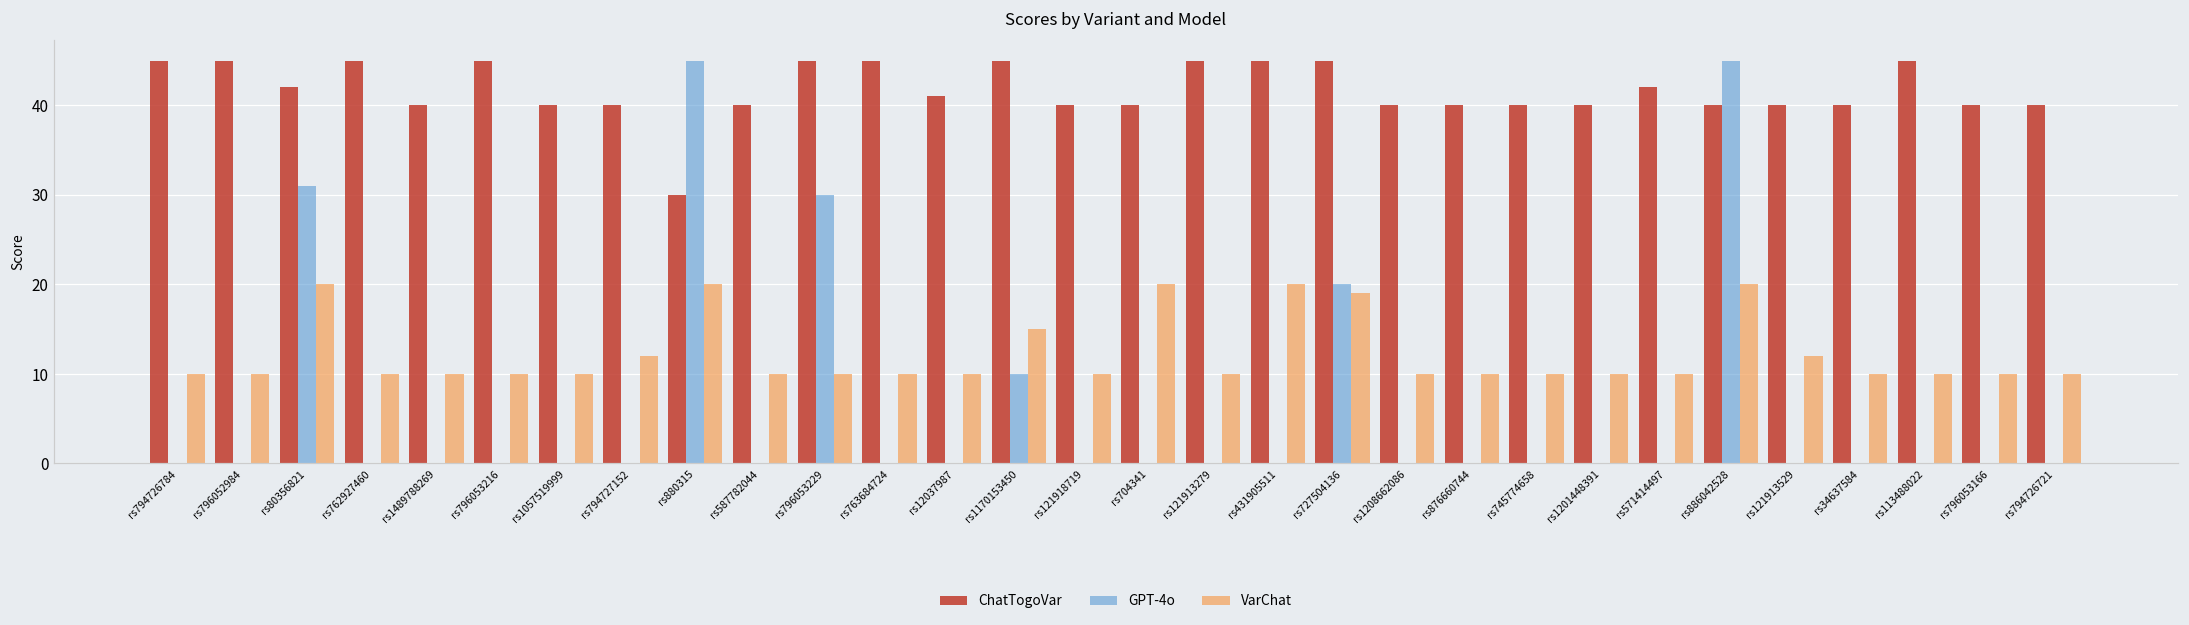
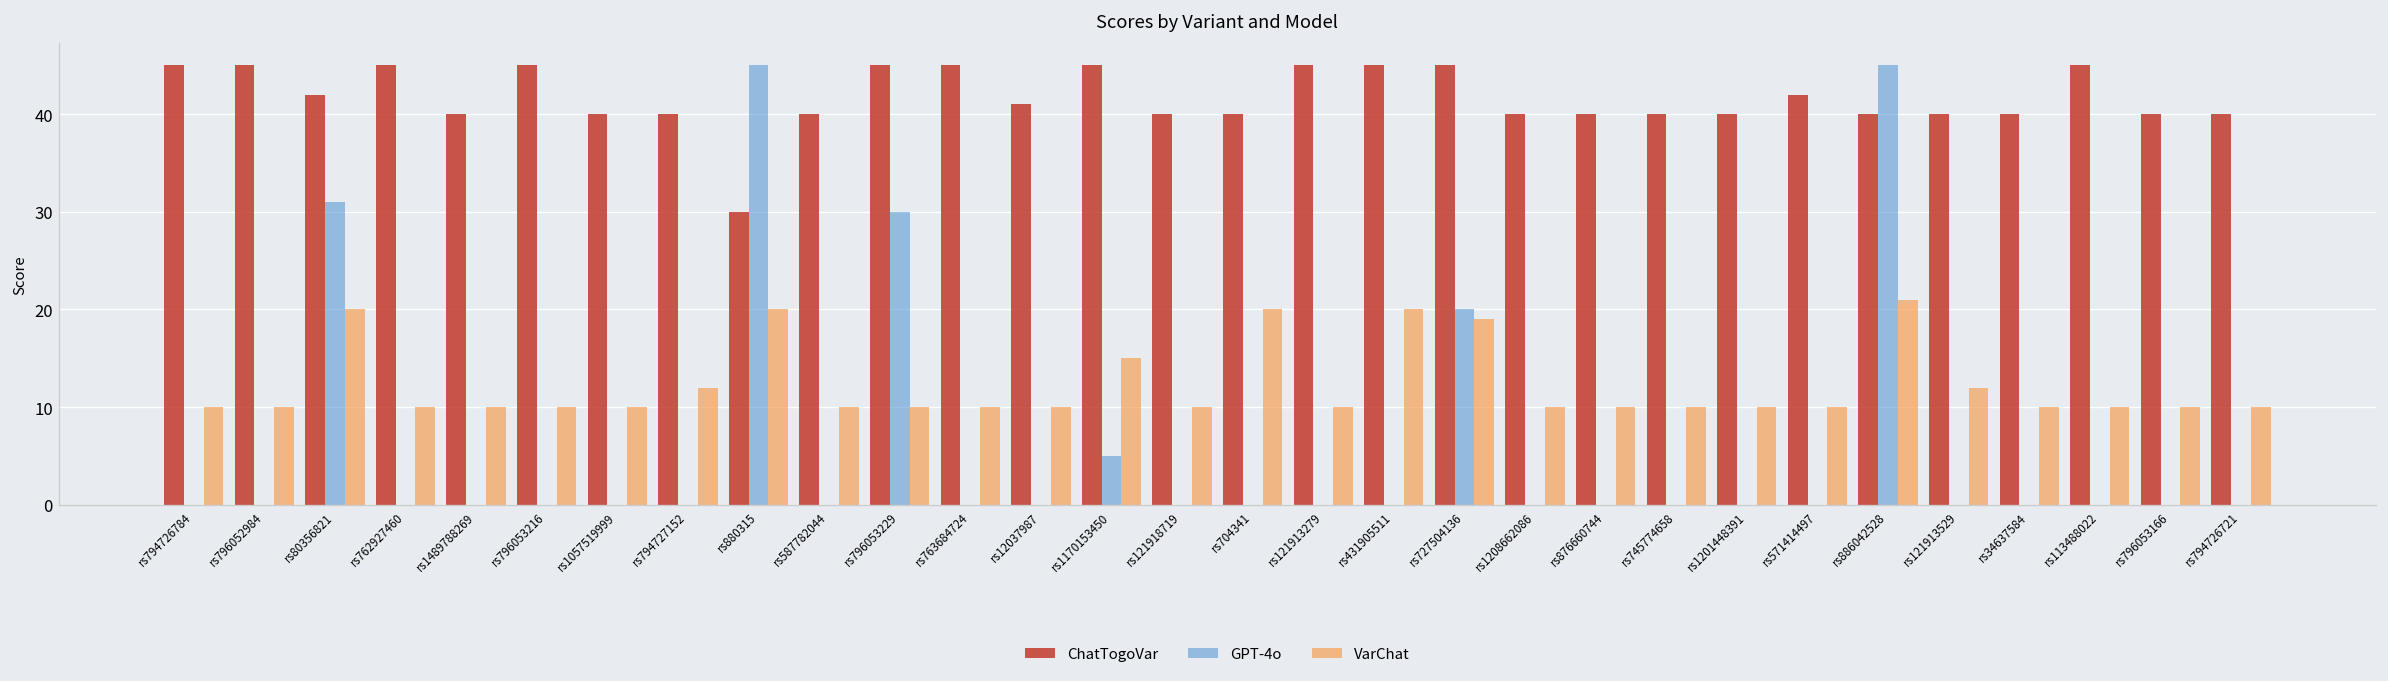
  {
    "ChatTogoVar": {
      "rs794726784": 45,
      "rs796052984": 45,
      "rs80356821": 42,
      "rs762927460": 45,
      "rs1489788269": 40,
      "rs796053216": 45,
      "rs1057519999": 40,
      "rs794727152": 40,
      "rs880315": 30,
      "rs587782044": 40,
      "rs796053229": 45,
      "rs763684724": 45,
      "rs12037987": 41,
      "rs1170153450": 45,
      "rs121918719": 40,
      "rs704341": 40,
      "rs121913279": 45,
      "rs431905511": 45,
      "rs727504136": 45,
      "rs1208662086": 40,
      "rs876660744": 40,
      "rs745774658": 40,
      "rs1201448391": 40,
      "rs571414497": 42,
      "rs886042528": 40,
      "rs121913529": 40,
      "rs34637584": 40,
      "rs113488022": 45,
      "rs796053166": 40,
      "rs794726721": 40
    },
    "GPT-4o": {
      "rs794726784": 0,
      "rs796052984": 0,
      "rs80356821": 31,
      "rs762927460": 0,
      "rs1489788269": 0,
      "rs796053216": 0,
      "rs1057519999": 0,
      "rs794727152": 0,
      "rs880315": 45,
      "rs587782044": 0,
      "rs796053229": 30,
      "rs763684724": 0,
      "rs12037987": 0,
-     "rs1170153450": 10,
+     "rs1170153450": 5,
      "rs121918719": 0,
      "rs704341": 0,
      "rs121913279": 0,
      "rs431905511": 0,
      "rs727504136": 20,
      "rs1208662086": 0,
      "rs876660744": 0,
      "rs745774658": 0,
      "rs1201448391": 0,
      "rs571414497": 0,
      "rs886042528": 45,
      "rs121913529": 0,
      "rs34637584": 0,
      "rs113488022": 0,
      "rs796053166": 0,
      "rs794726721": 0
    },
    "VarChat": {
      "rs794726784": 10,
      "rs796052984": 10,
      "rs80356821": 20,
      "rs762927460": 10,
      "rs1489788269": 10,
      "rs796053216": 10,
      "rs1057519999": 10,
      "rs794727152": 12,
      "rs880315": 20,
      "rs587782044": 10,
      "rs796053229": 10,
      "rs763684724": 10,
      "rs12037987": 10,
      "rs1170153450": 15,
      "rs121918719": 10,
      "rs704341": 20,
      "rs121913279": 10,
      "rs431905511": 20,
      "rs727504136": 19,
      "rs1208662086": 10,
      "rs876660744": 10,
      "rs745774658": 10,
      "rs1201448391": 10,
      "rs571414497": 10,
-     "rs886042528": 20,
+     "rs886042528": 21,
      "rs121913529": 12,
      "rs34637584": 10,
      "rs113488022": 10,
      "rs796053166": 10,
      "rs794726721": 10
    }
  }
